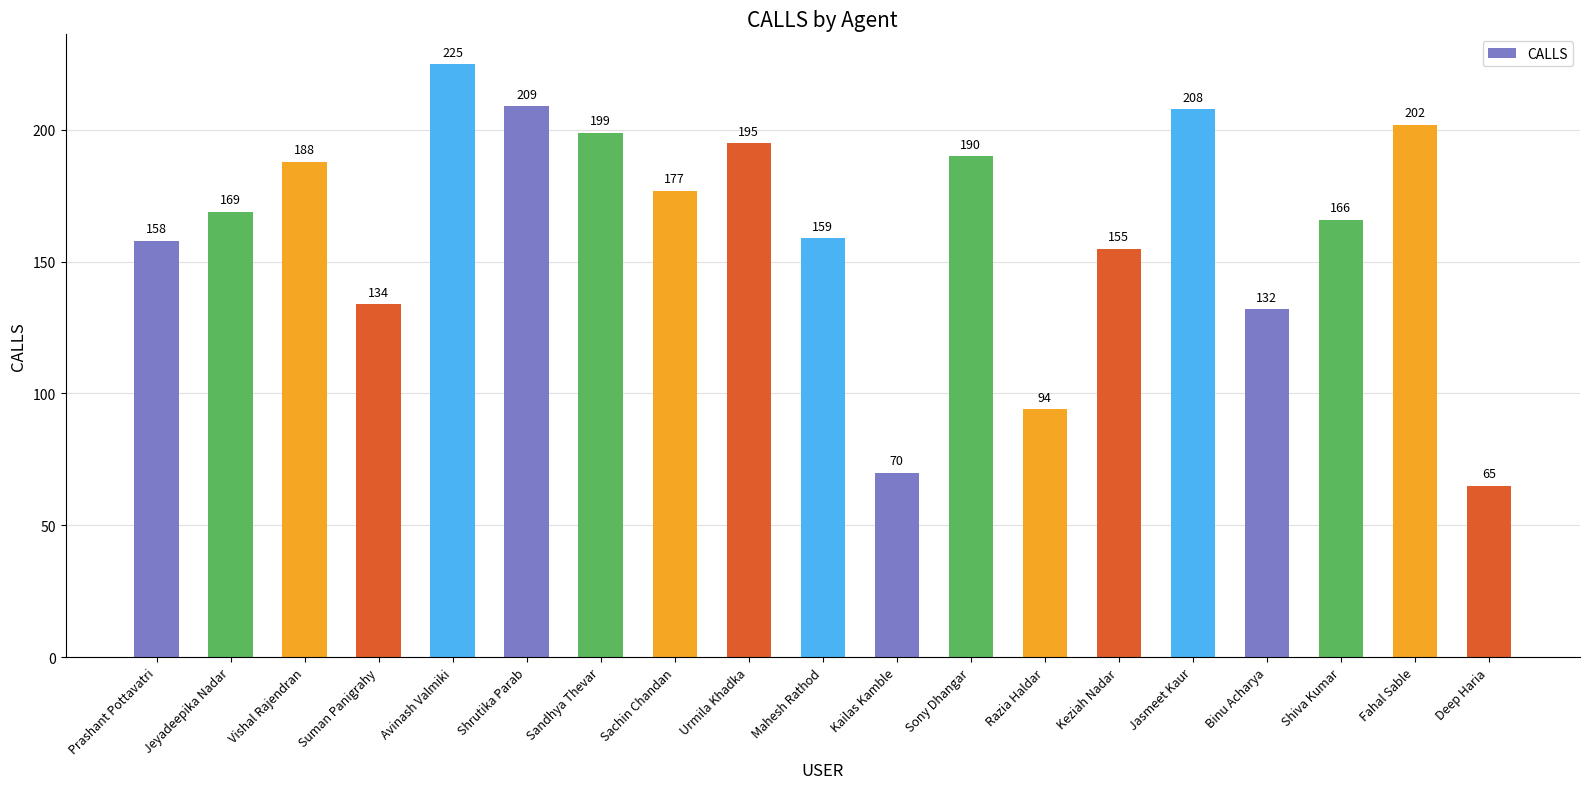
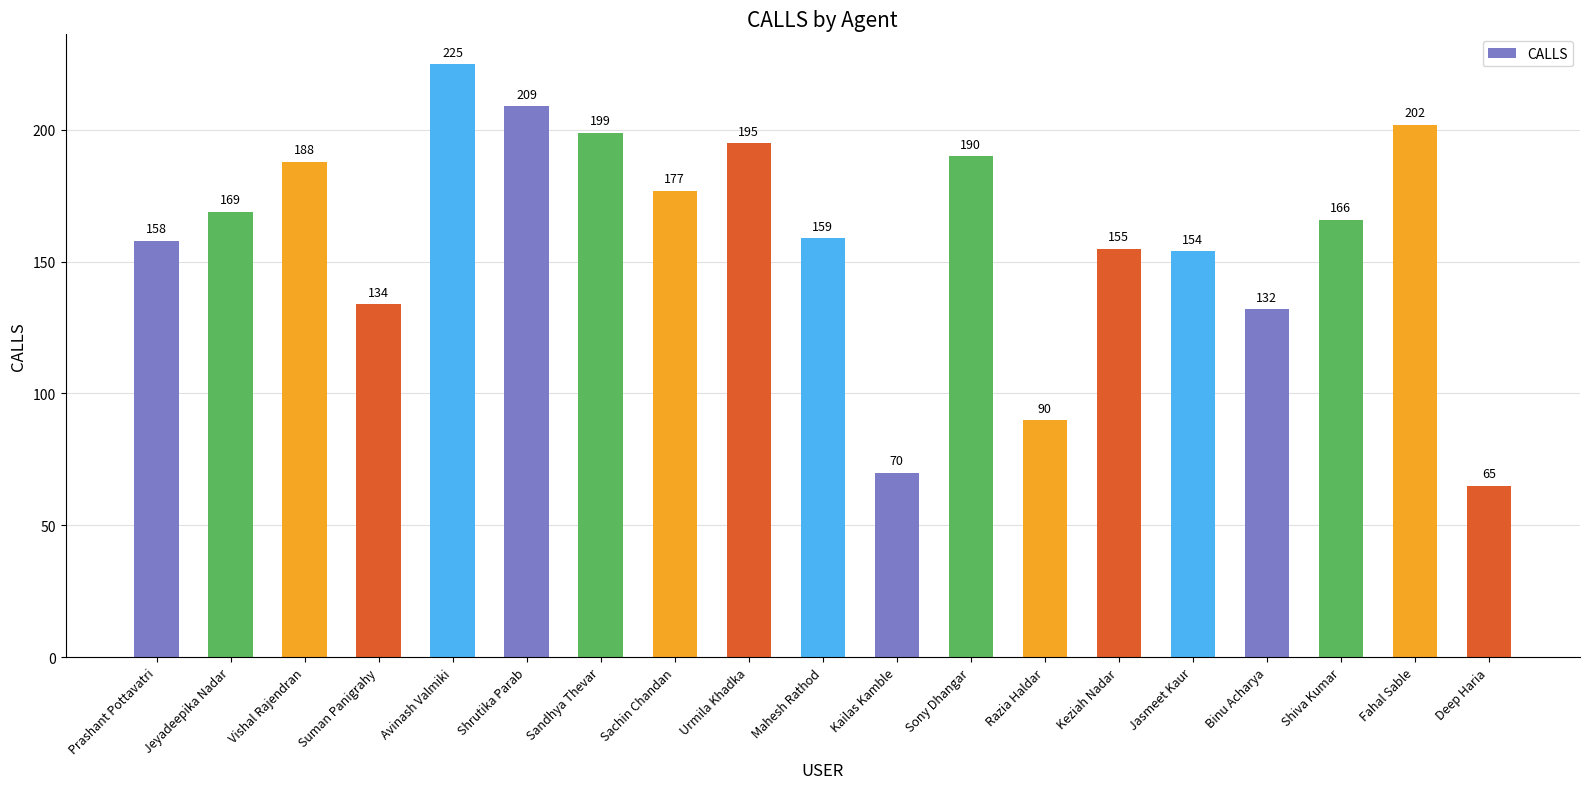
  {
    "Prashant Pottavatri": 158,
    "Jeyadeepika Nadar": 169,
    "Vishal Rajendran": 188,
    "Suman Panigrahy": 134,
    "Avinash Valmiki": 225,
    "Shrutika Parab": 209,
    "Sandhya Thevar": 199,
    "Sachin Chandan": 177,
    "Urmila Khadka": 195,
    "Mahesh Rathod": 159,
    "Kailas Kamble": 70,
    "Sony Dhangar": 190,
-   "Razia Haldar": 94,
+   "Razia Haldar": 90,
    "Keziah Nadar": 155,
-   "Jasmeet Kaur": 208,
+   "Jasmeet Kaur": 154,
    "Binu Acharya": 132,
    "Shiva Kumar": 166,
    "Fahal Sable": 202,
    "Deep Haria": 65
  }
